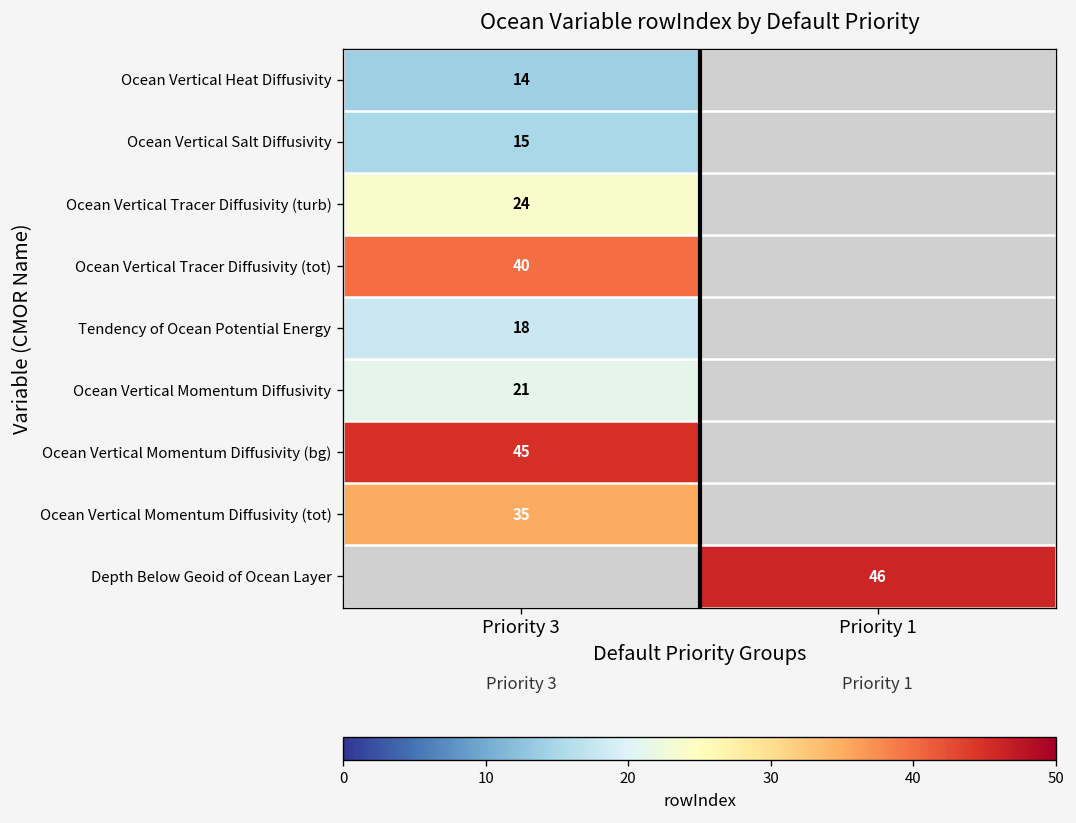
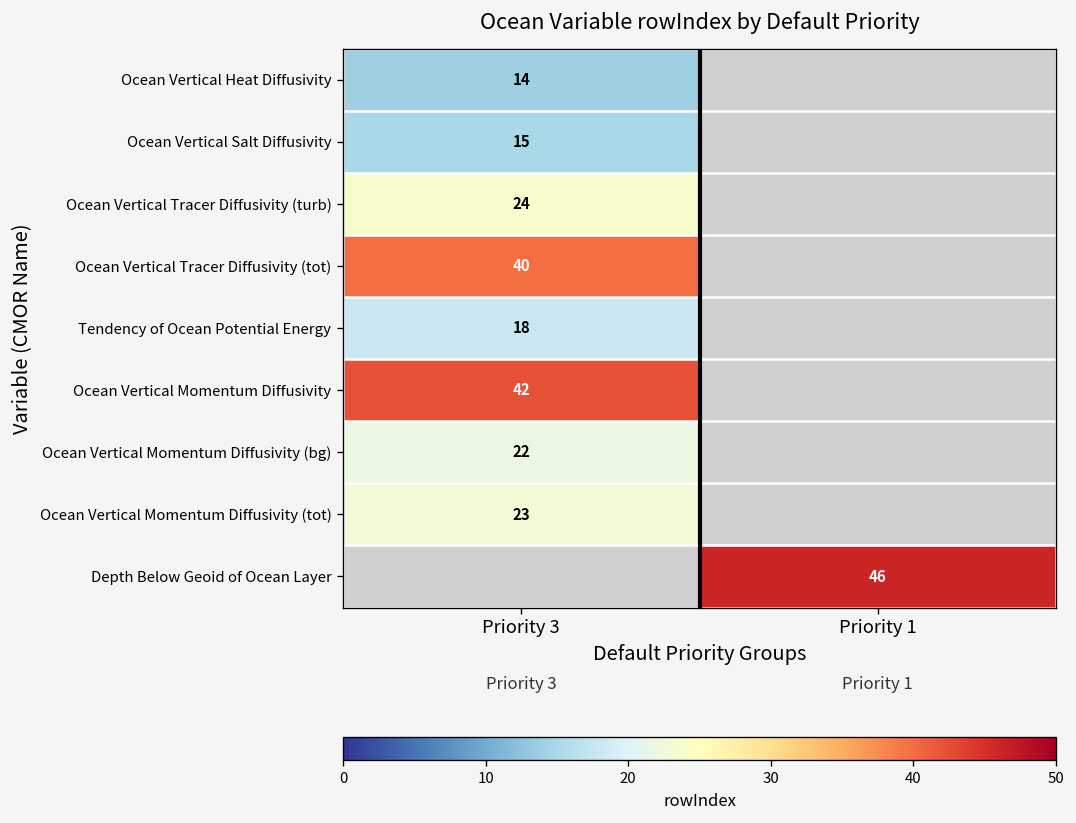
  {
    "Ocean Vertical Heat Diffusivity": {
      "Priority 3": 14
    },
    "Ocean Vertical Salt Diffusivity": {
      "Priority 3": 15
    },
    "Ocean Vertical Tracer Diffusivity (turb)": {
      "Priority 3": 24
    },
    "Ocean Vertical Tracer Diffusivity (tot)": {
      "Priority 3": 40
    },
    "Tendency of Ocean Potential Energy": {
      "Priority 3": 18
    },
    "Ocean Vertical Momentum Diffusivity": {
-     "Priority 3": 21
+     "Priority 3": 42
    },
    "Ocean Vertical Momentum Diffusivity (bg)": {
-     "Priority 3": 45
+     "Priority 3": 22
    },
    "Ocean Vertical Momentum Diffusivity (tot)": {
-     "Priority 3": 35
+     "Priority 3": 23
    },
    "Depth Below Geoid of Ocean Layer": {
      "Priority 1": 46
    }
  }
